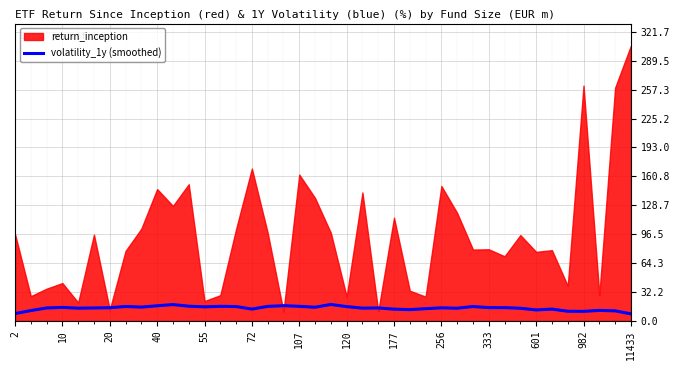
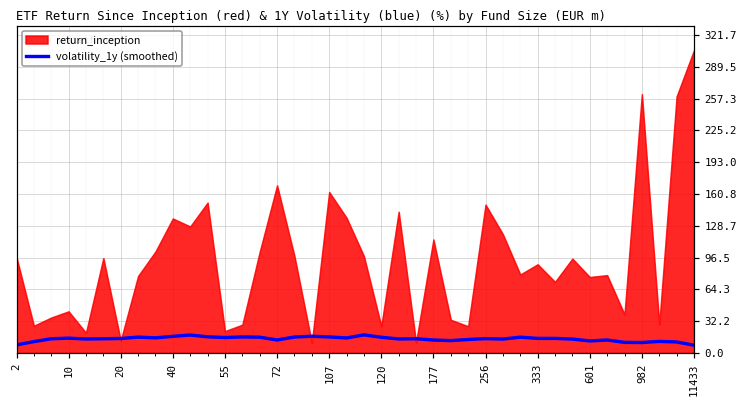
  {
    "return_inception": {
-     "40": 150,
+     "40": 140,
      "72": 170,
      "120": 30,
-     "333": 80,
+     "333": 90,
      "601": 80,
      "11433": 310
    },
    "volatility_1y (smoothed)": {
      "40": 20,
      "72": 10,
      "120": 20,
      "333": 10,
      "601": 10,
      "11433": 10
    }
  }
